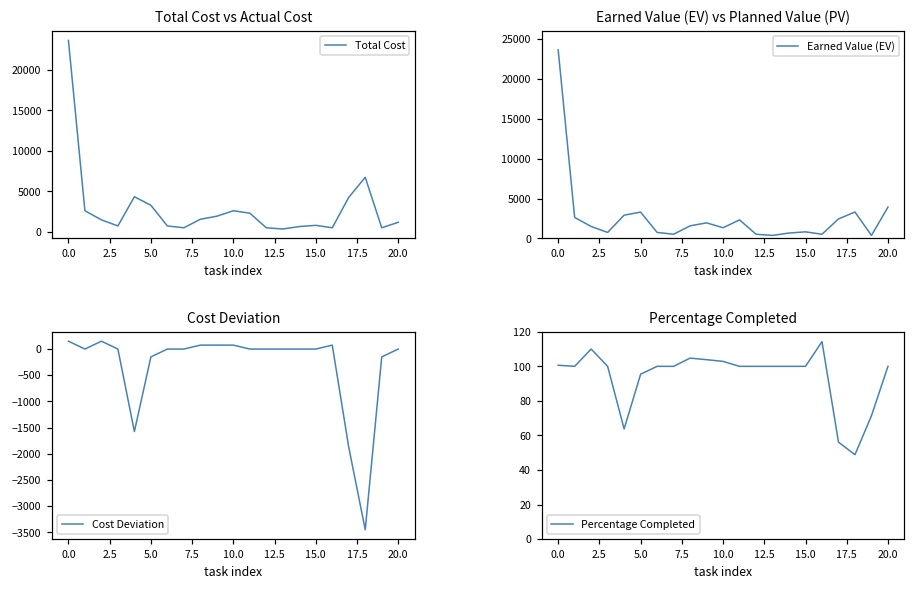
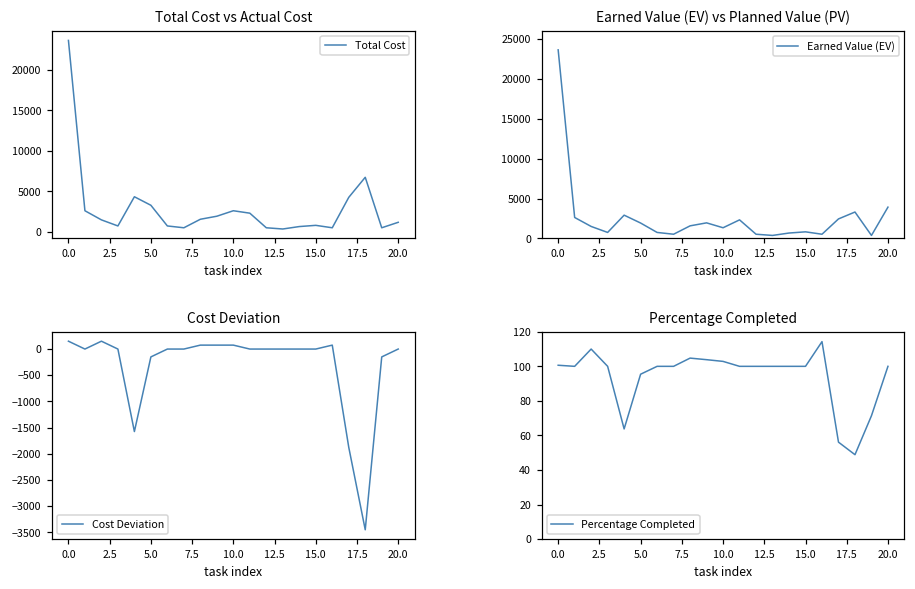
  {
    "Total Cost vs Actual Cost": {
      "0.0": 24000,
      "5.0": 3000,
      "10.0": 3000,
      "15.0": 1000,
      "20.0": 1000
    },
    "Earned Value (EV) vs Planned Value (PV)": {
      "0.0": 24000,
-     "5.0": 3000,
+     "5.0": 2000,
      "10.0": 1000,
      "15.0": 1000,
      "20.0": 4000
    },
    "Cost Deviation": {
      "0.0": 200,
      "5.0": -200,
      "10.0": 100,
      "15.0": 0,
      "20.0": 0
    },
    "Percentage Completed": {
      "0.0": 101,
      "5.0": 95,
      "10.0": 103,
      "15.0": 100,
      "20.0": 100
    }
  }
